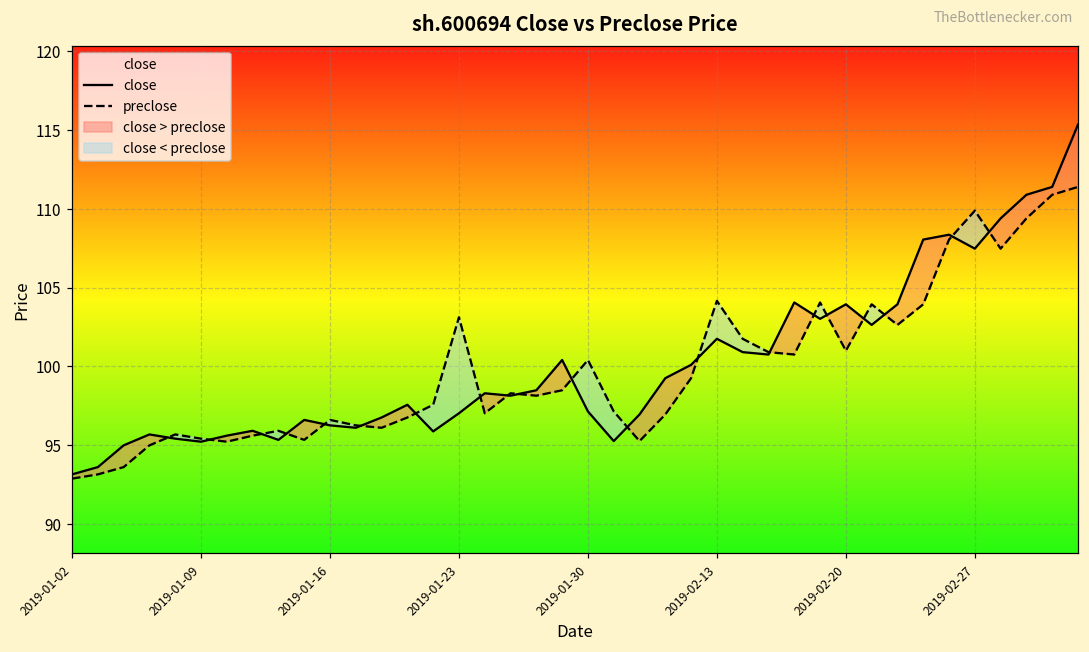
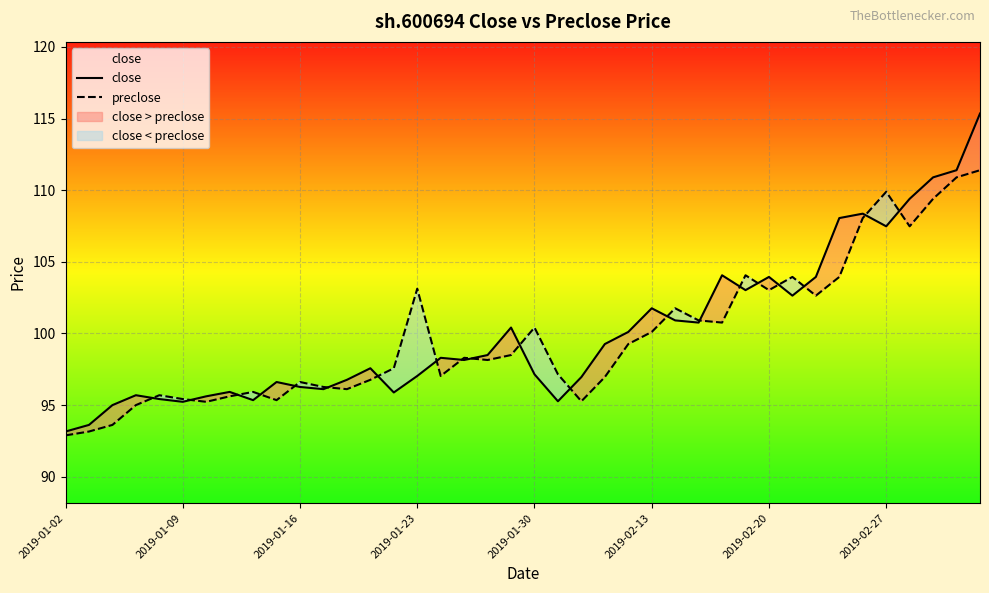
  {
    "preclose": {
      "2019-01-02": 92.9,
      "2019-01-09": 95.4,
      "2019-01-16": 96.6,
      "2019-01-23": 103.1,
      "2019-01-30": 100.4,
-     "2019-02-13": 104.2,
-     "2019-02-20": 101.0,
+     "2019-02-13": 100.1,
+     "2019-02-20": 103.0,
      "2019-02-27": 109.9
    }
  }
